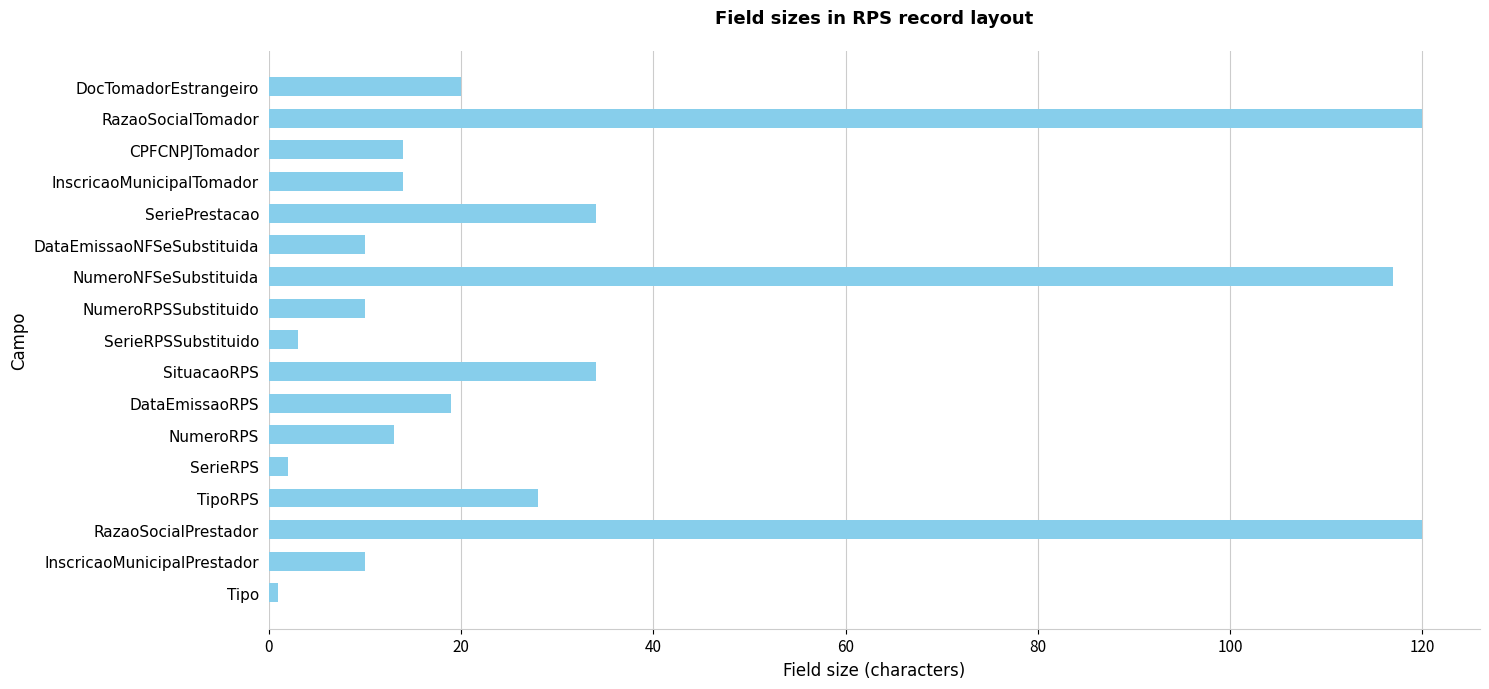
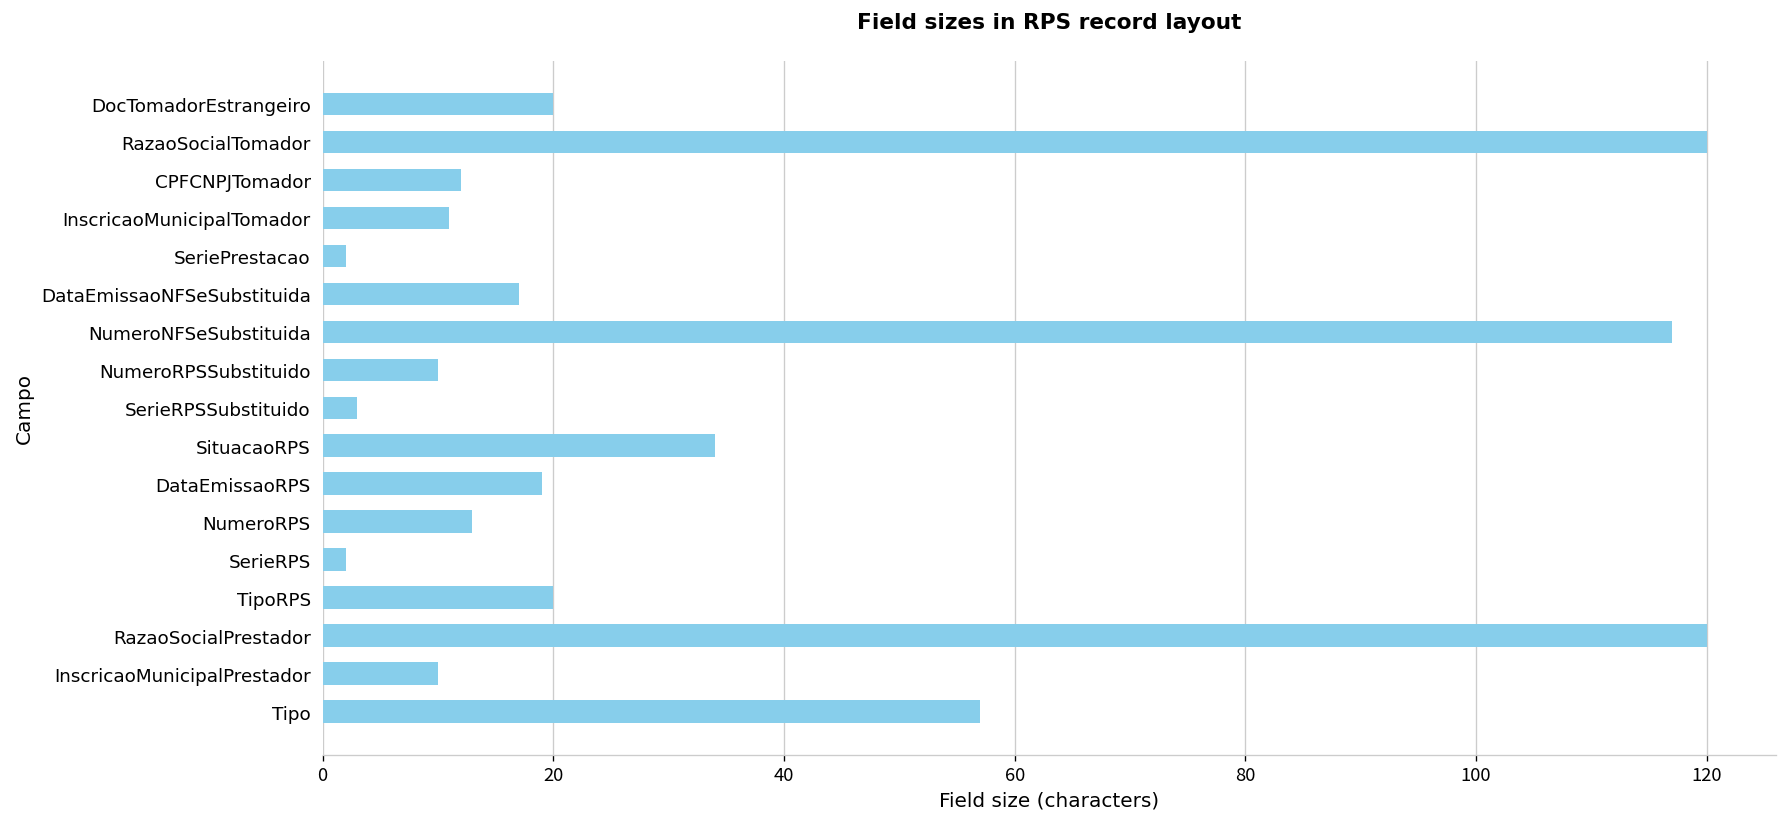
  {
    "DocTomadorEstrangeiro": 20,
    "RazaoSocialTomador": 120,
-   "CPFCNPJTomador": 14,
-   "InscricaoMunicipalTomador": 14,
-   "SeriePrestacao": 34,
-   "DataEmissaoNFSeSubstituida": 10,
+   "CPFCNPJTomador": 12,
+   "InscricaoMunicipalTomador": 11,
+   "SeriePrestacao": 2,
+   "DataEmissaoNFSeSubstituida": 17,
    "NumeroNFSeSubstituida": 117,
    "NumeroRPSSubstituido": 10,
    "SerieRPSSubstituido": 3,
    "SituacaoRPS": 34,
    "DataEmissaoRPS": 19,
    "NumeroRPS": 13,
    "SerieRPS": 2,
-   "TipoRPS": 28,
+   "TipoRPS": 20,
    "RazaoSocialPrestador": 120,
    "InscricaoMunicipalPrestador": 10,
-   "Tipo": 1
+   "Tipo": 57
  }
